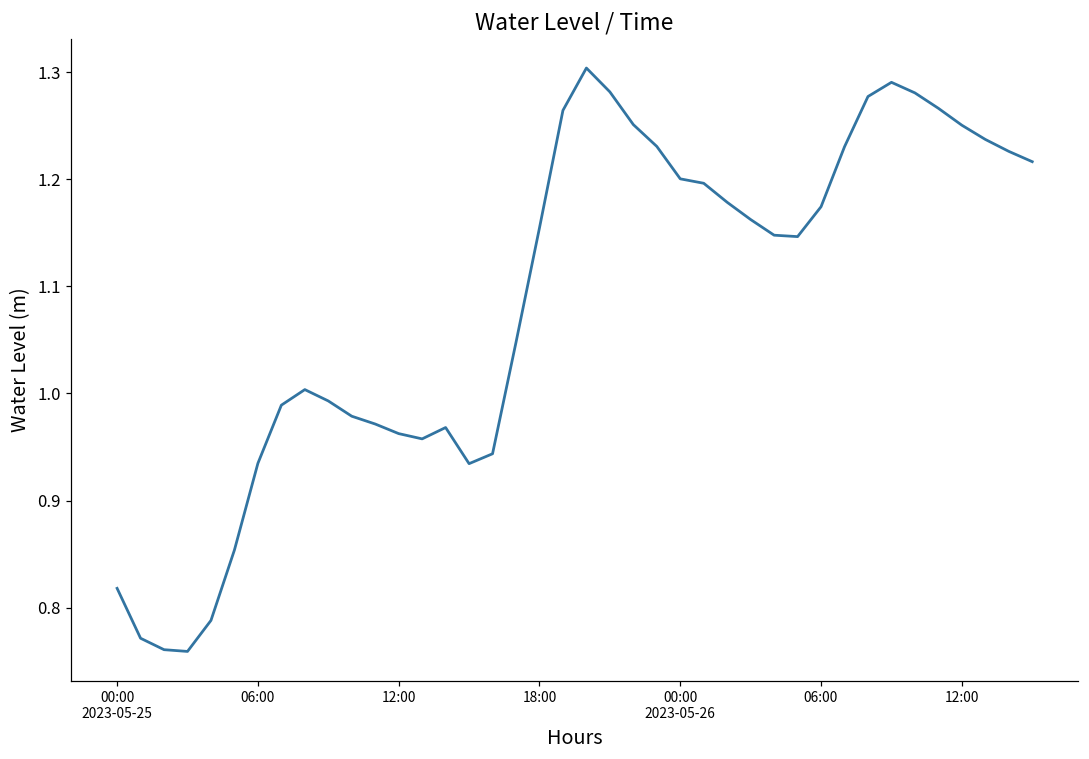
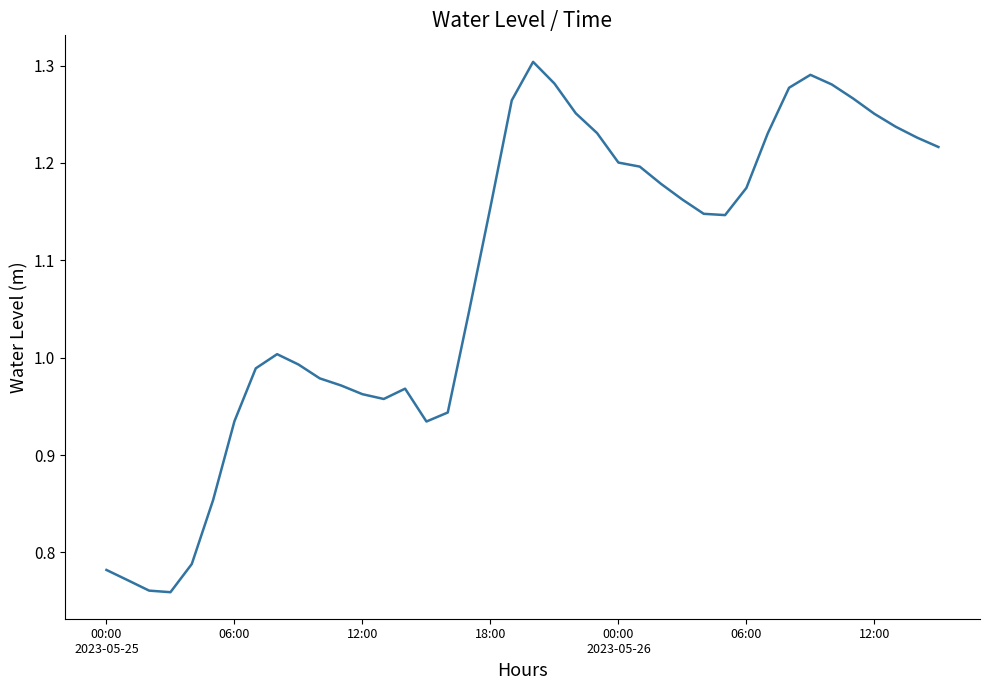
  {
-   "00:00 2023-05-25": 0.82,
+   "00:00 2023-05-25": 0.78,
    "18:00": 1.15,
    "00:00 2023-05-26": 1.20
  }
